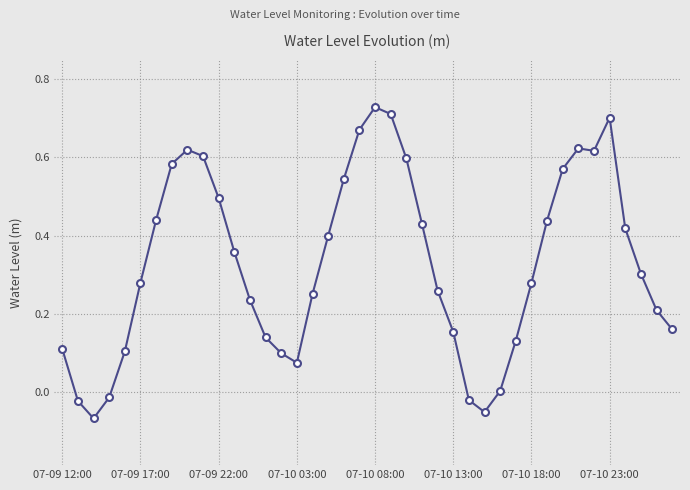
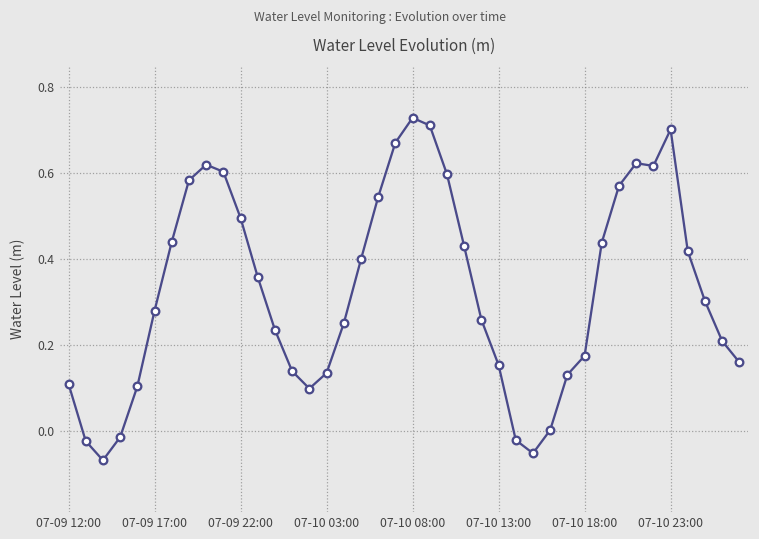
  {
    "07-09 12:00": 0.11,
    "07-09 17:00": 0.28,
    "07-09 22:00": 0.50,
-   "07-10 03:00": 0.08,
+   "07-10 03:00": 0.14,
    "07-10 08:00": 0.73,
    "07-10 13:00": 0.15,
-   "07-10 18:00": 0.28,
+   "07-10 18:00": 0.18,
    "07-10 23:00": 0.70
  }
